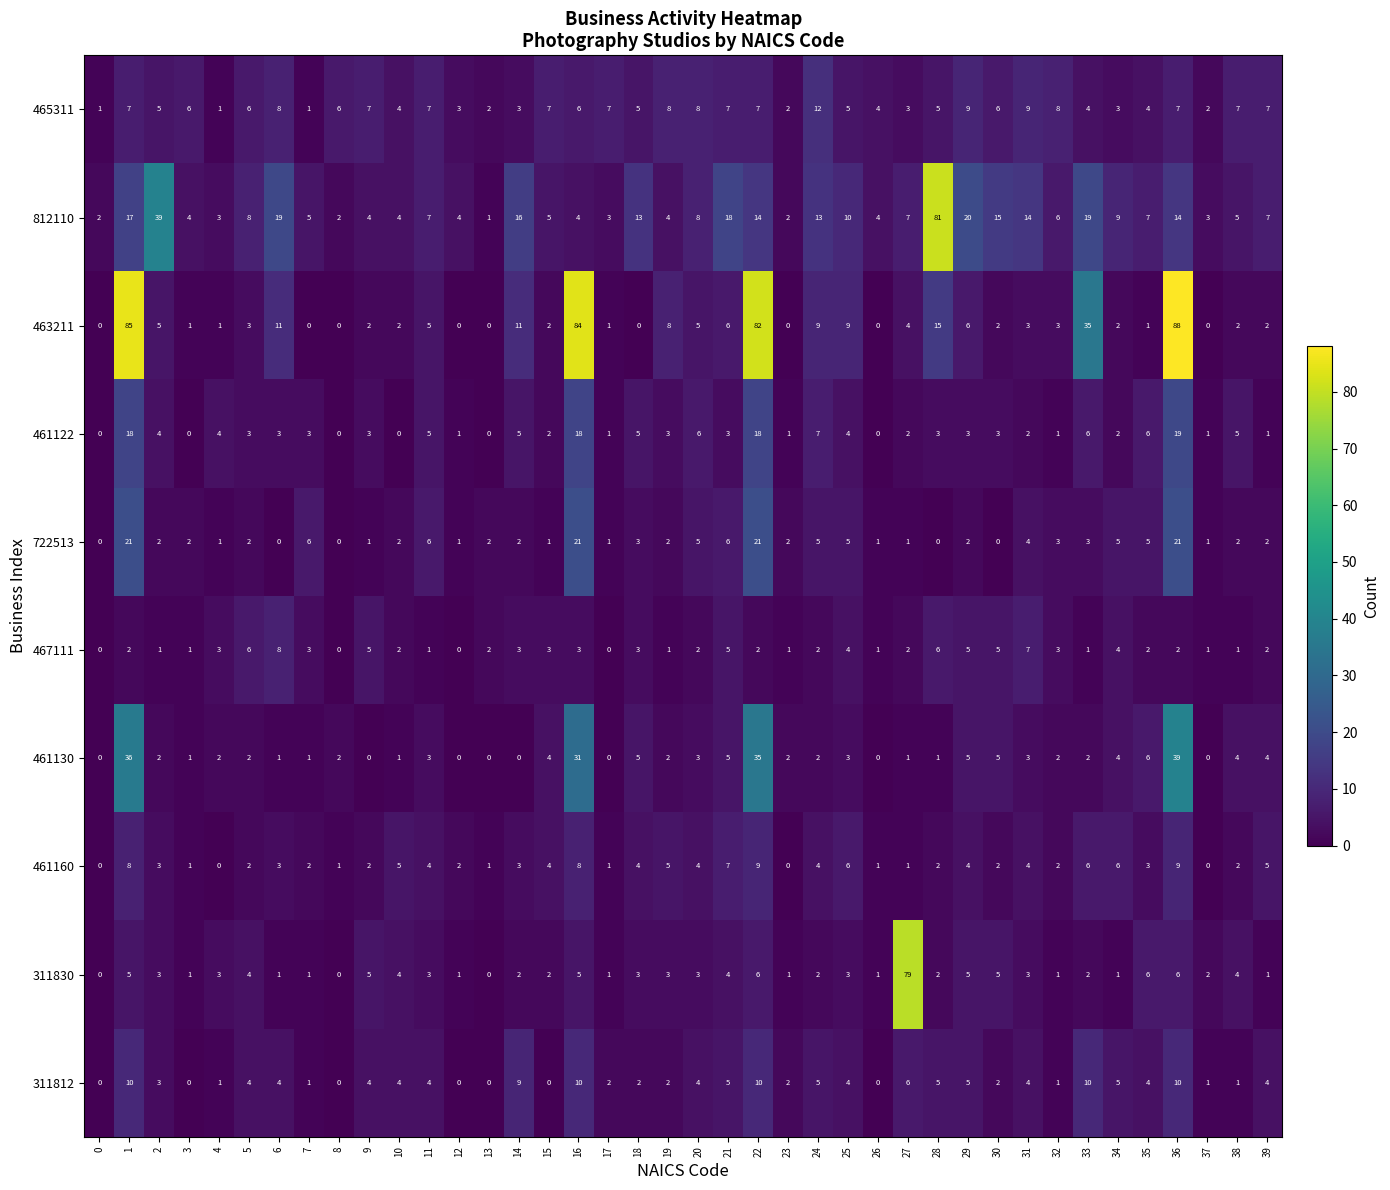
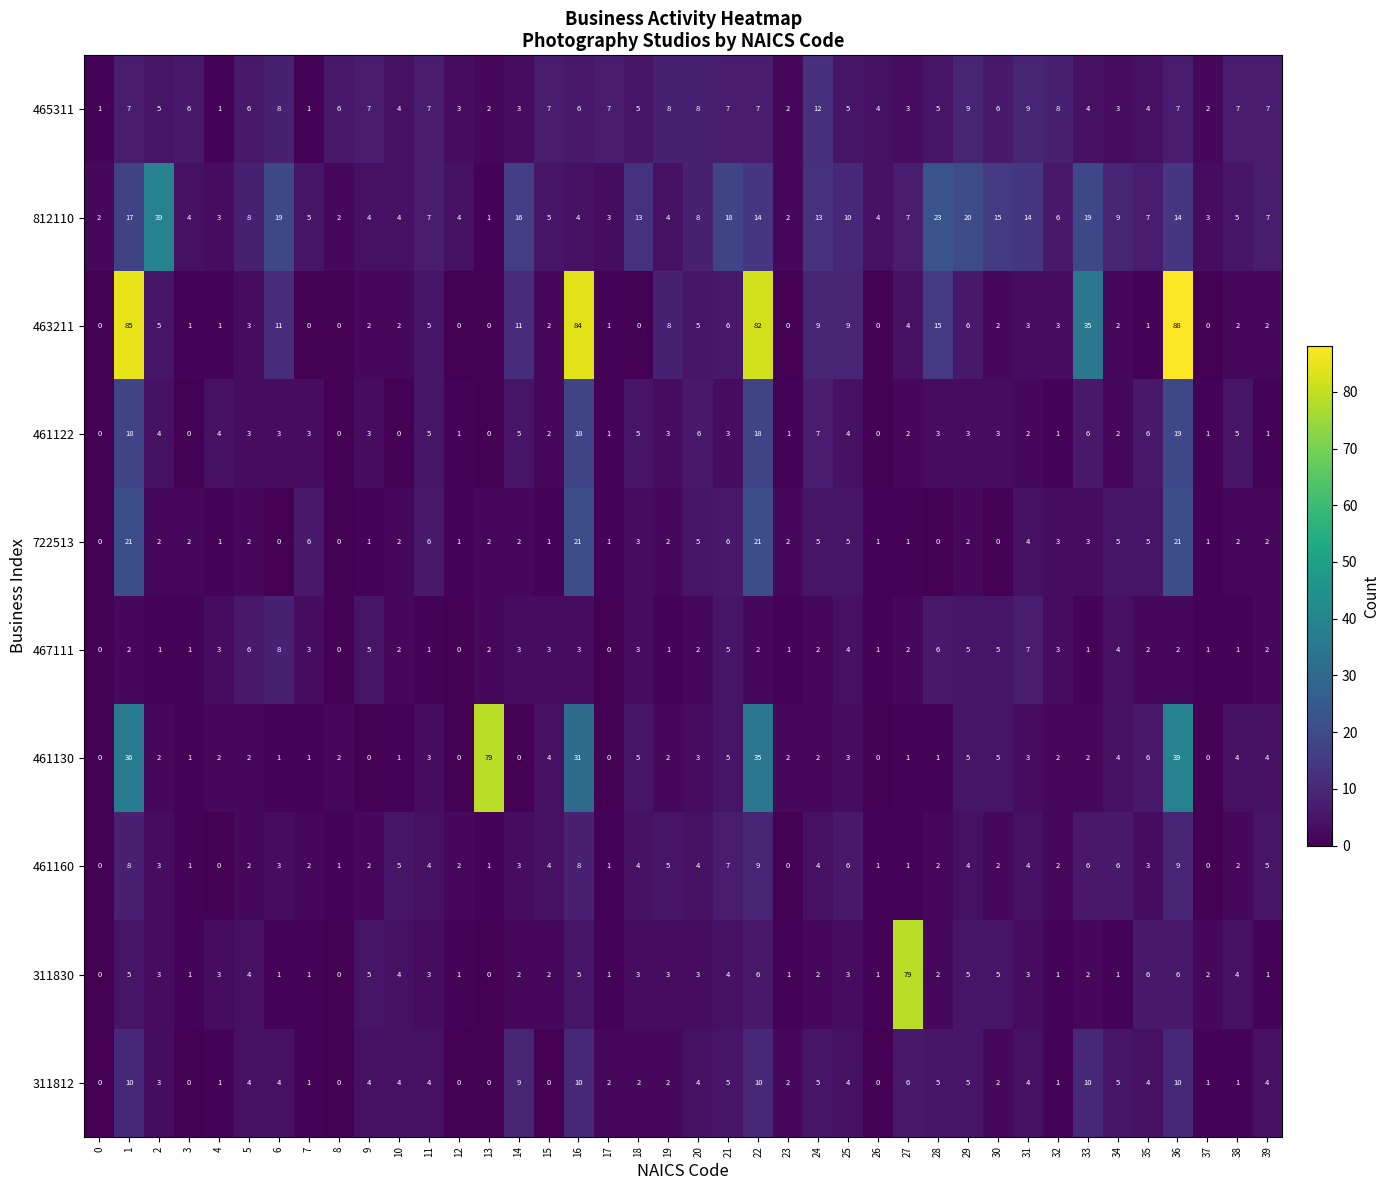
  {
    "812110": {
      "0": 2,
      "1": 17,
      "2": 39,
      "3": 4,
      "4": 3,
      "5": 8,
      "6": 19,
      "7": 5,
      "8": 2,
      "9": 4,
      "10": 4,
      "11": 7,
      "12": 4,
      "13": 1,
      "14": 16,
      "15": 5,
      "16": 4,
      "17": 3,
      "18": 13,
      "19": 4,
      "20": 8,
      "21": 18,
      "22": 14,
      "23": 2,
      "24": 13,
      "25": 10,
      "26": 4,
      "27": 7,
-     "28": 81,
+     "28": 23,
      "29": 20,
      "30": 15,
      "31": 14,
      "32": 6,
      "33": 19,
      "34": 9,
      "35": 7,
      "36": 14,
      "37": 3,
      "38": 5,
      "39": 7
    },
    "461130": {
      "0": 0,
      "1": 36,
      "2": 2,
      "3": 1,
      "4": 2,
      "5": 2,
      "6": 1,
      "7": 1,
      "8": 2,
      "9": 0,
      "10": 1,
      "11": 3,
      "12": 0,
-     "13": 0,
+     "13": 79,
      "14": 0,
      "15": 4,
      "16": 31,
      "17": 0,
      "18": 5,
      "19": 2,
      "20": 3,
      "21": 5,
      "22": 35,
      "23": 2,
      "24": 2,
      "25": 3,
      "26": 0,
      "27": 1,
      "28": 1,
      "29": 5,
      "30": 5,
      "31": 3,
      "32": 2,
      "33": 2,
      "34": 4,
      "35": 6,
      "36": 39,
      "37": 0,
      "38": 4,
      "39": 4
    }
  }
